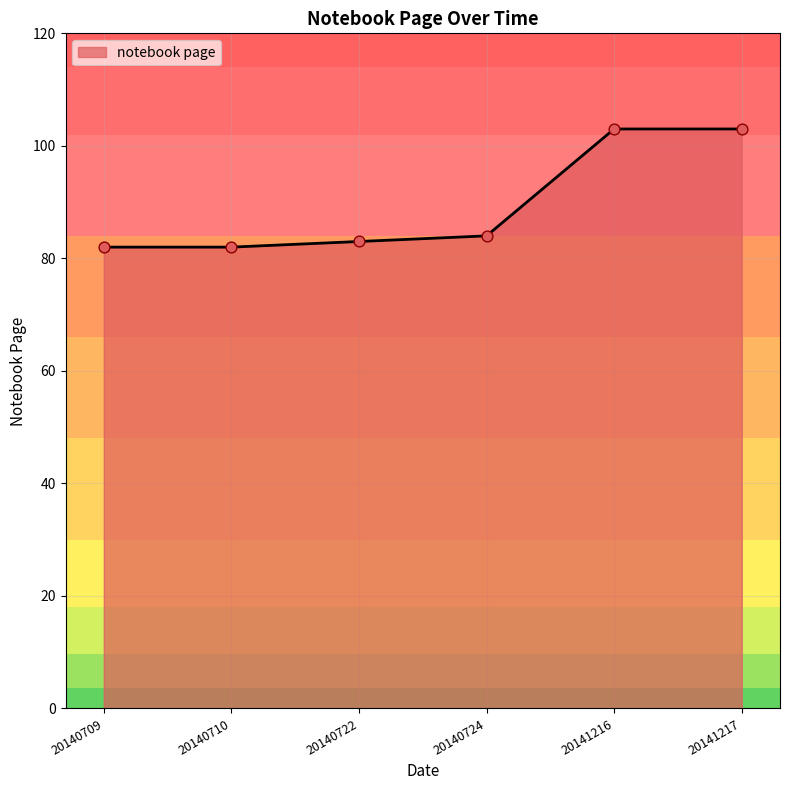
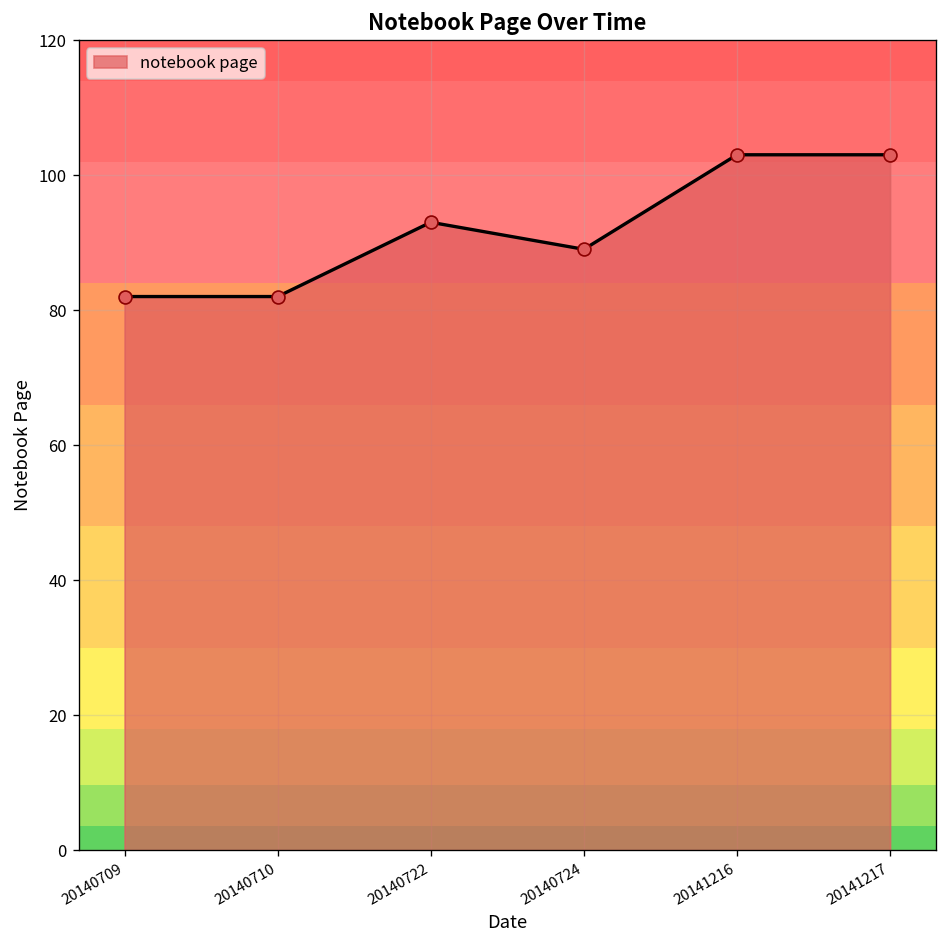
  {
    "20140709": 82,
    "20140710": 82,
-   "20140722": 83,
-   "20140724": 84,
+   "20140722": 93,
+   "20140724": 89,
    "20141216": 103,
    "20141217": 103
  }
